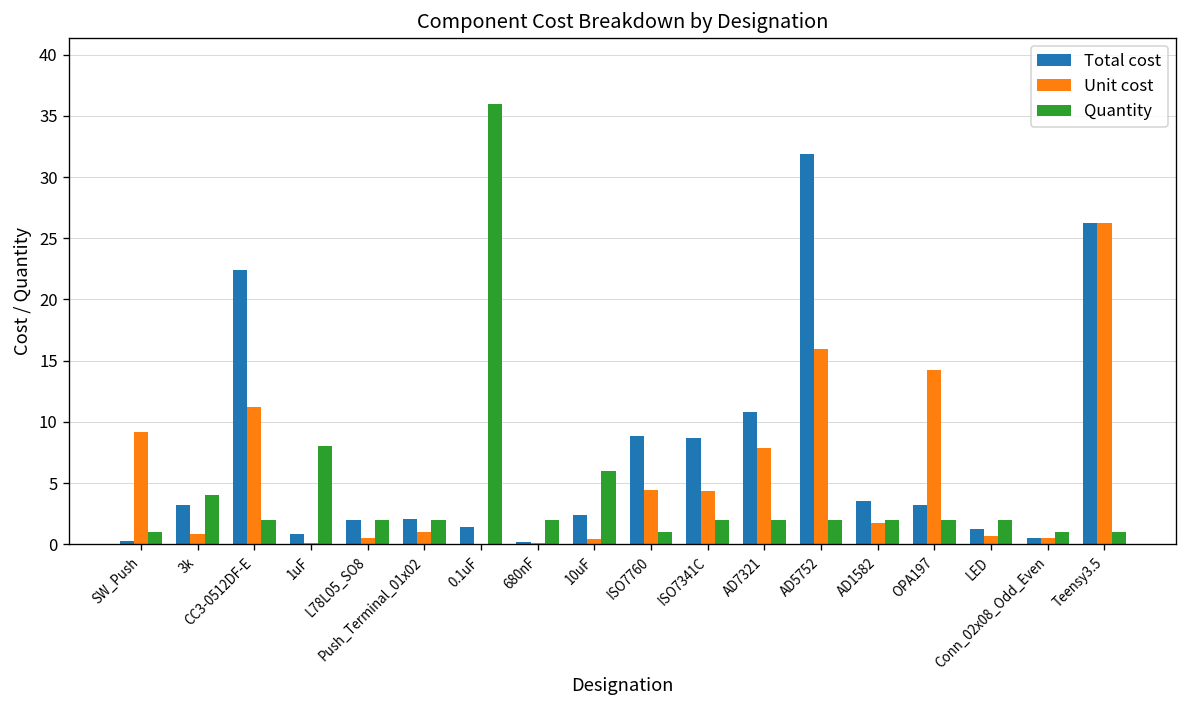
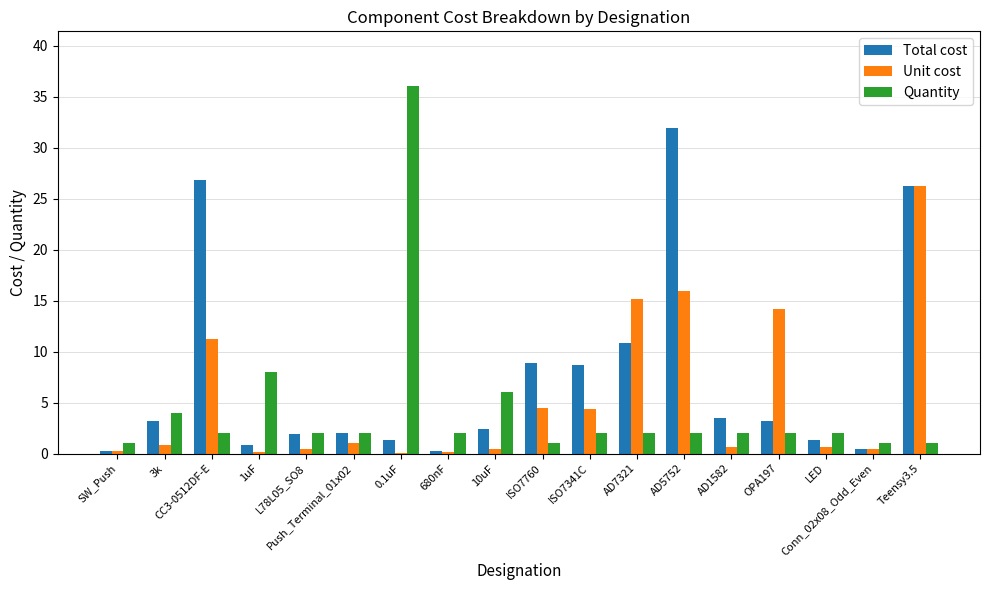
  {
    "Total cost": {
      "3k": 3.2,
-     "CC3-0512DF-E": 22.4,
+     "CC3-0512DF-E": 26.9,
      "1uF": 0.8,
      "L78L05_SO8": 1.9,
      "Push_Terminal_01x02": 2.0,
      "0.1uF": 1.4,
      "10uF": 2.4,
      "ISO7760": 8.9,
      "ISO7341C": 8.6,
      "AD7321": 10.8,
      "AD5752": 31.9,
      "AD1582": 3.5,
      "OPA197": 3.2,
      "LED": 1.3,
      "Conn_02x08_Odd_Even": 0.5,
      "Teensy3.5": 26.3
    },
    "Unit cost": {
-     "SW_Push": 9.2,
+     "SW_Push": 0.2,
      "3k": 0.8,
      "CC3-0512DF-E": 11.2,
      "L78L05_SO8": 0.5,
      "Push_Terminal_01x02": 1.0,
      "10uF": 0.4,
      "ISO7760": 4.4,
      "ISO7341C": 4.3,
-     "AD7321": 7.8,
+     "AD7321": 15.2,
      "AD5752": 16.0,
-     "AD1582": 1.8,
+     "AD1582": 0.7,
      "OPA197": 14.2,
      "LED": 0.6,
      "Conn_02x08_Odd_Even": 0.5,
      "Teensy3.5": 26.3
    },
    "Quantity": {
      "SW_Push": 1.0,
      "3k": 4.0,
      "CC3-0512DF-E": 2.0,
      "1uF": 8.0,
      "L78L05_SO8": 2.0,
      "Push_Terminal_01x02": 2.0,
      "0.1uF": 36.0,
      "680nF": 2.0,
      "10uF": 6.0,
      "ISO7760": 1.0,
      "ISO7341C": 2.0,
      "AD7321": 2.0,
      "AD5752": 2.0,
      "AD1582": 2.0,
      "OPA197": 2.0,
      "LED": 2.0,
      "Conn_02x08_Odd_Even": 1.0,
      "Teensy3.5": 1.0
    }
  }
